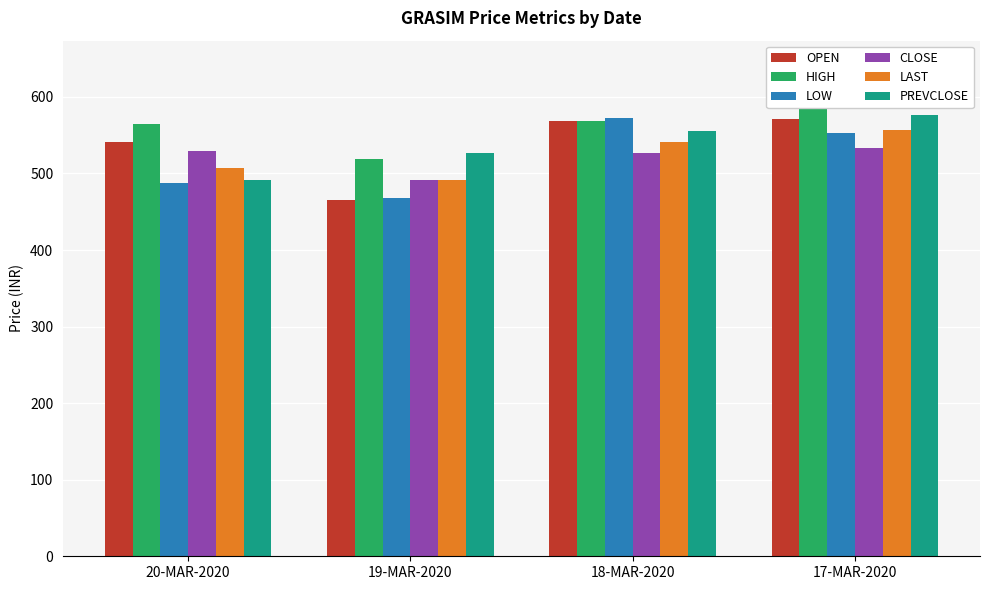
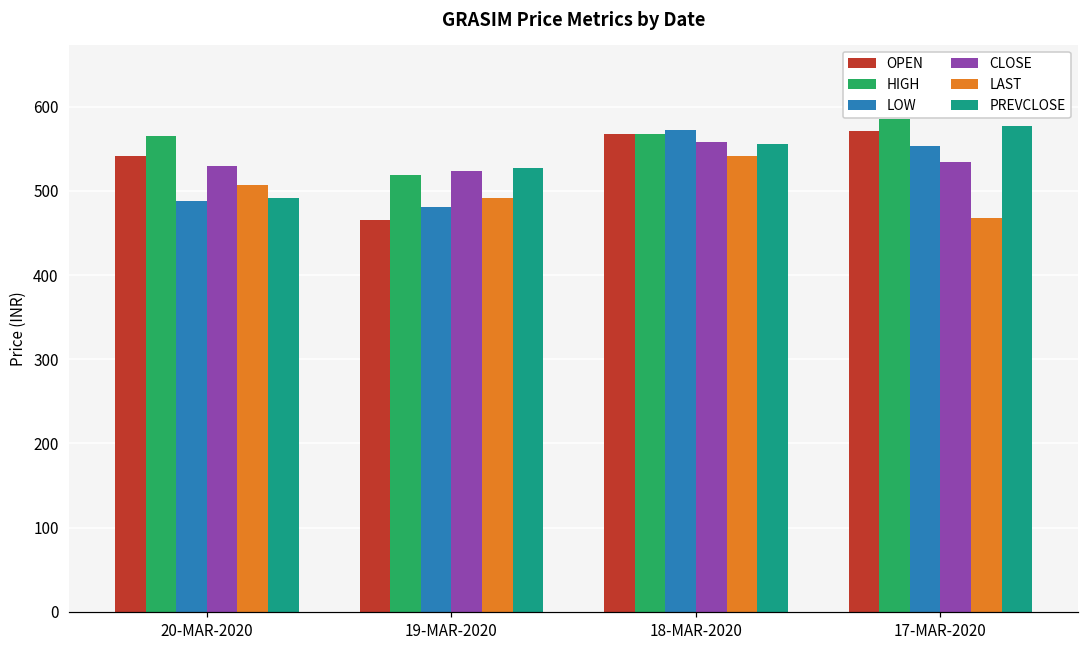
  {
    "OPEN": {
      "20-MAR-2020": 540,
      "19-MAR-2020": 470,
      "18-MAR-2020": 570,
      "17-MAR-2020": 570
    },
    "LOW": {
      "20-MAR-2020": 490,
-     "19-MAR-2020": 470,
+     "19-MAR-2020": 480,
      "18-MAR-2020": 570,
      "17-MAR-2020": 550
    },
    "CLOSE": {
      "20-MAR-2020": 530,
-     "19-MAR-2020": 490,
-     "18-MAR-2020": 530,
+     "19-MAR-2020": 520,
+     "18-MAR-2020": 560,
      "17-MAR-2020": 530
    },
    "LAST": {
      "20-MAR-2020": 510,
      "19-MAR-2020": 490,
      "18-MAR-2020": 540,
-     "17-MAR-2020": 560
+     "17-MAR-2020": 470
    }
  }
